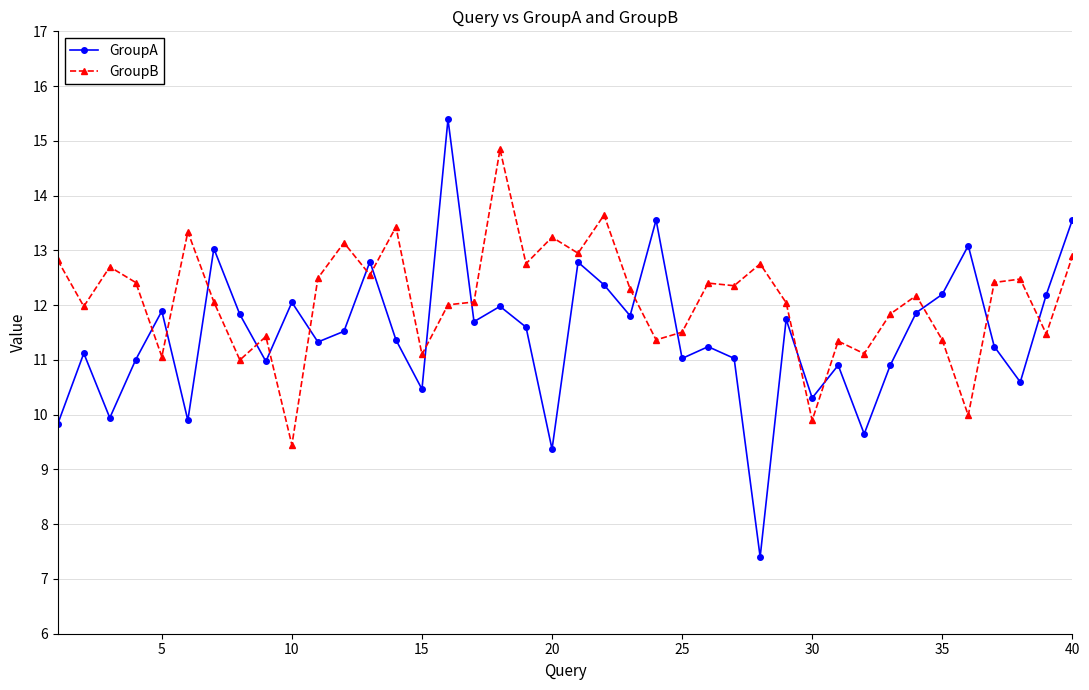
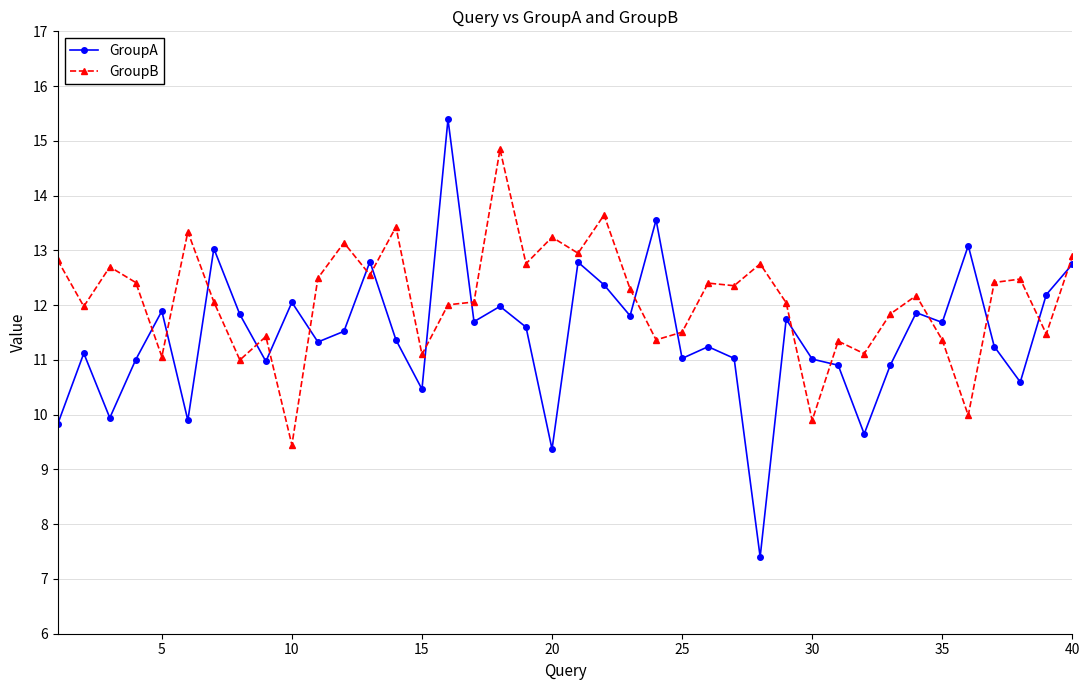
  {
    "GroupA": {
      "5": 11.9,
      "10": 12.1,
      "15": 10.5,
      "20": 9.4,
      "25": 11.0,
-     "30": 10.3,
-     "35": 12.2,
-     "40": 13.6
+     "30": 11.0,
+     "35": 11.7,
+     "40": 12.7
    },
    "GroupB": {
      "5": 11.1,
      "10": 9.4,
      "15": 11.1,
      "20": 13.2,
      "25": 11.5,
      "30": 9.9,
      "35": 11.4,
      "40": 12.9
    }
  }
